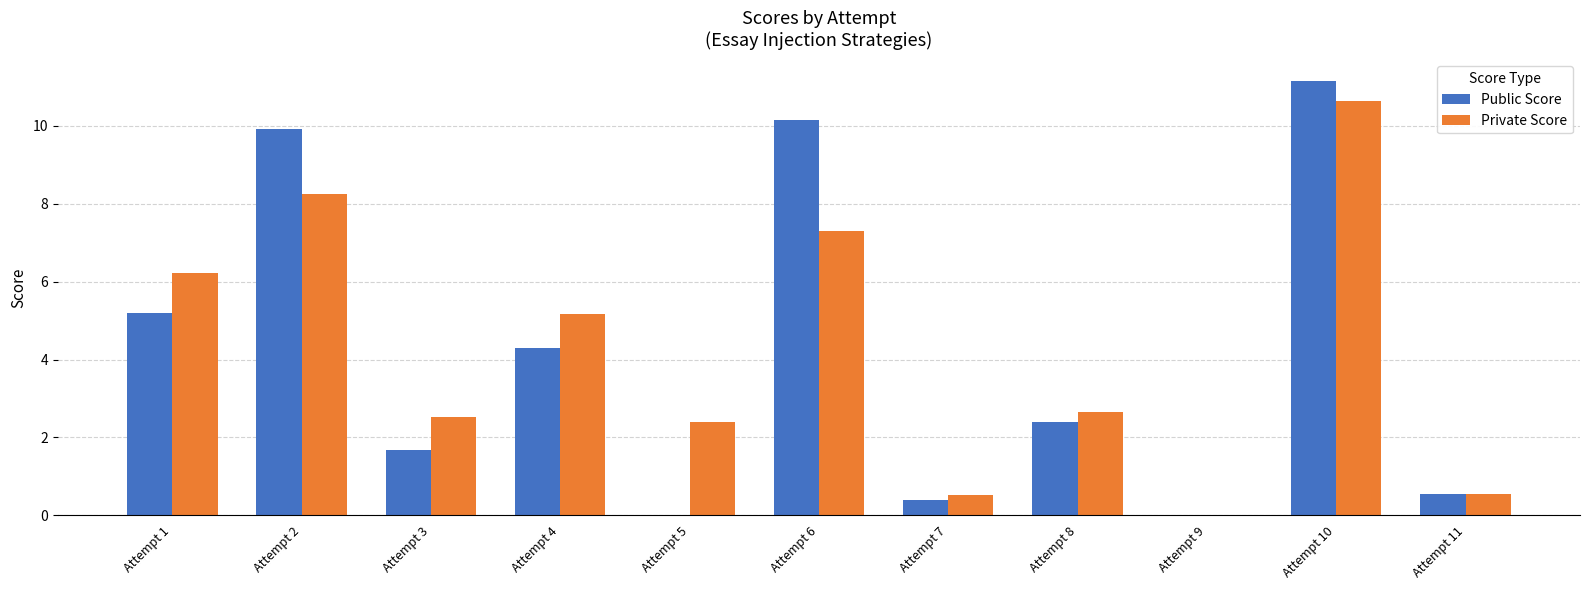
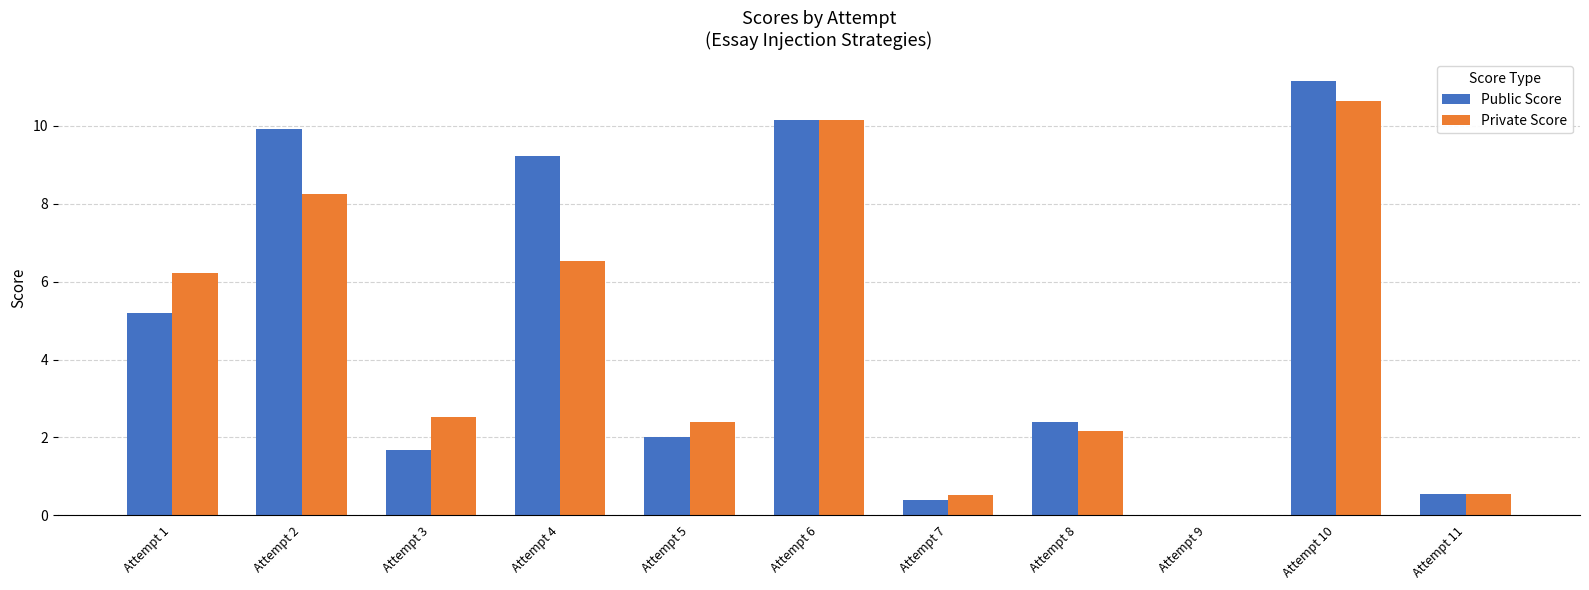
  {
    "Public Score": {
      "Attempt 1": 5.2,
      "Attempt 2": 9.9,
      "Attempt 3": 1.7,
-     "Attempt 4": 4.3,
-     "Attempt 5": 0,
+     "Attempt 4": 9.2,
+     "Attempt 5": 2,
      "Attempt 6": 10.1,
      "Attempt 7": 0.4,
      "Attempt 8": 2.4,
      "Attempt 9": 0.0,
      "Attempt 10": 11.1,
      "Attempt 11": 0.6
    },
    "Private Score": {
      "Attempt 1": 6.2,
      "Attempt 2": 8.2,
      "Attempt 3": 2.5,
-     "Attempt 4": 5.2,
+     "Attempt 4": 6.5,
      "Attempt 5": 2.4,
-     "Attempt 6": 7.3,
+     "Attempt 6": 10.1,
      "Attempt 7": 0.5,
-     "Attempt 8": 2.7,
+     "Attempt 8": 2.2,
      "Attempt 9": 0.0,
      "Attempt 10": 10.7,
      "Attempt 11": 0.6
    }
  }
